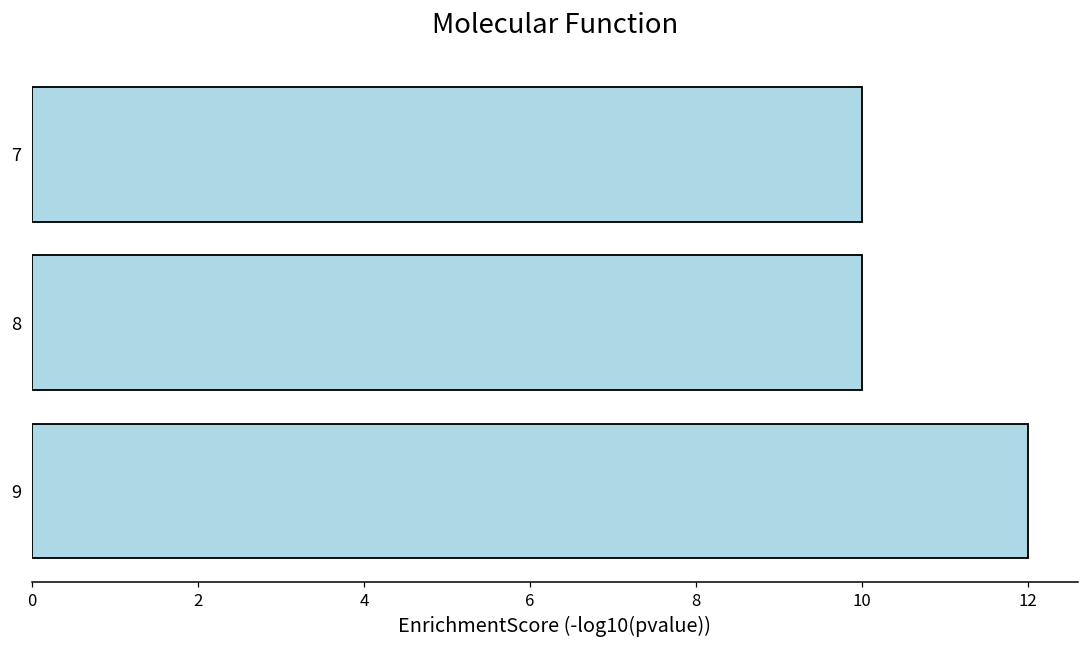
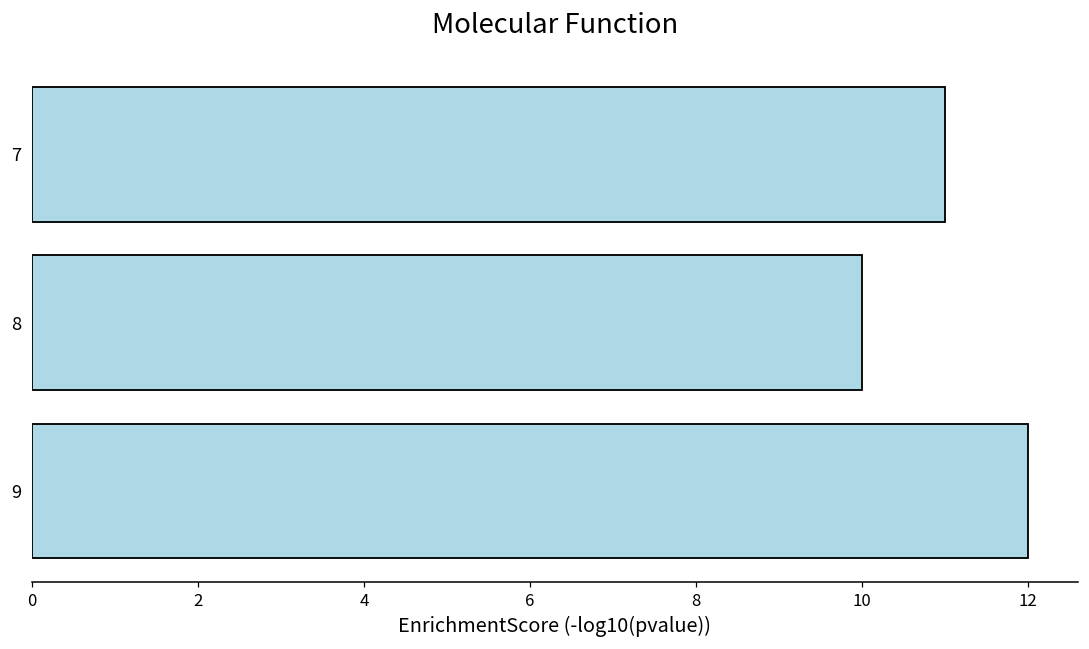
  {
-   "7": 10,
+   "7": 11,
    "8": 10,
    "9": 12
  }
